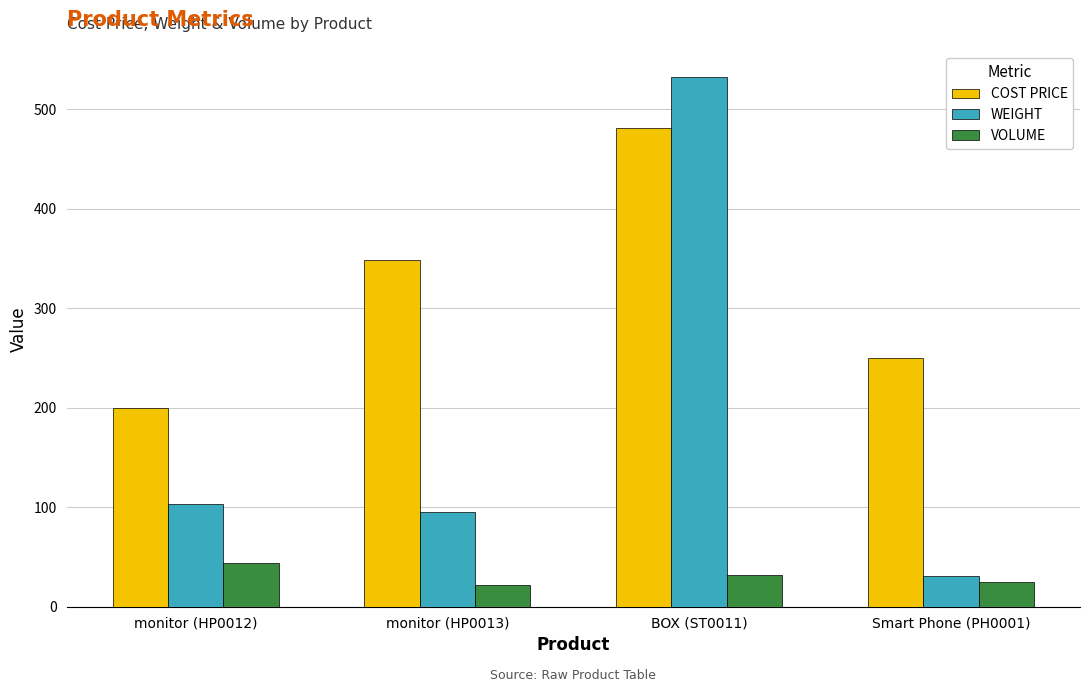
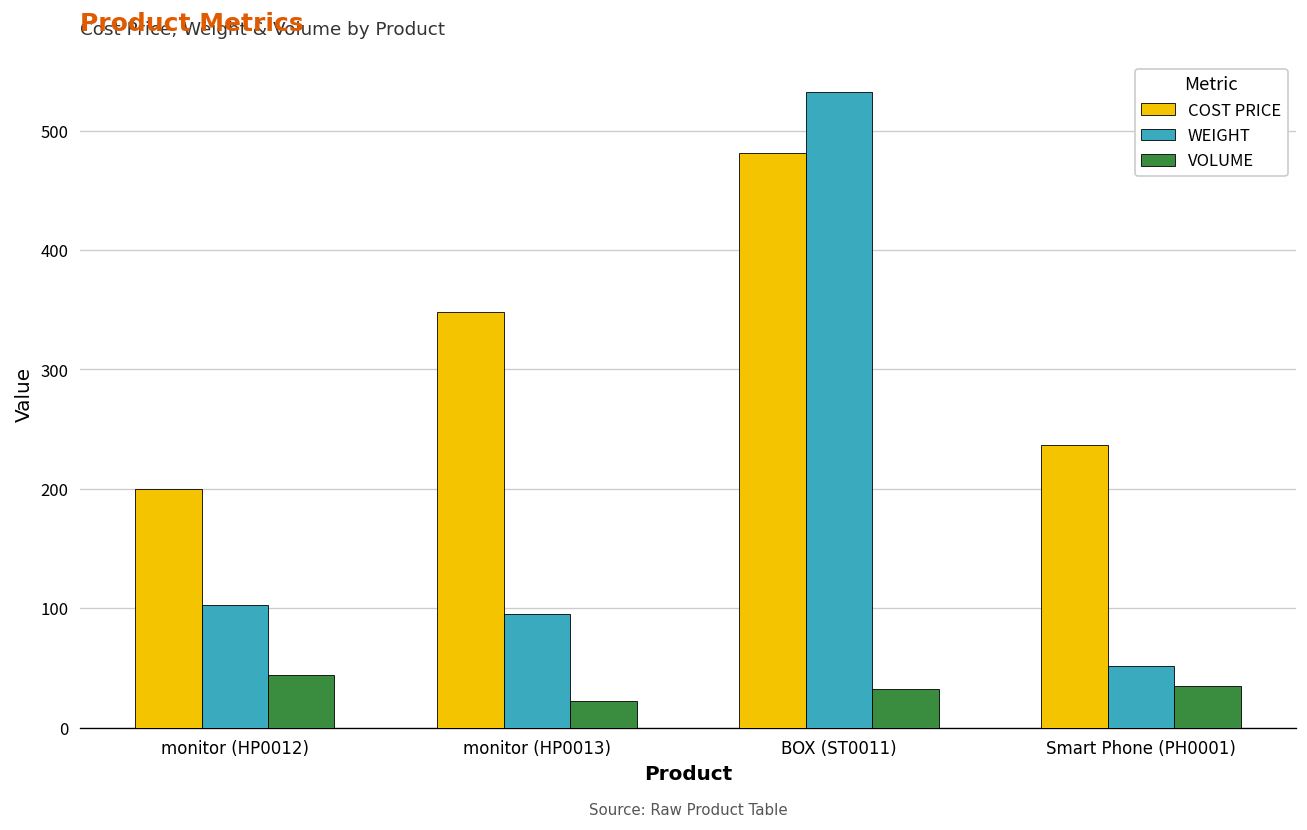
  {
    "COST PRICE": {
      "monitor (HP0012)": 200,
      "monitor (HP0013)": 350,
      "BOX (ST0011)": 480,
-     "Smart Phone (PH0001)": 250
+     "Smart Phone (PH0001)": 240
    },
    "WEIGHT": {
      "monitor (HP0012)": 100,
      "monitor (HP0013)": 100,
      "BOX (ST0011)": 530,
-     "Smart Phone (PH0001)": 30
+     "Smart Phone (PH0001)": 50
    },
    "VOLUME": {
      "monitor (HP0012)": 40,
      "monitor (HP0013)": 20,
      "BOX (ST0011)": 30,
-     "Smart Phone (PH0001)": 30
+     "Smart Phone (PH0001)": 40
    }
  }
